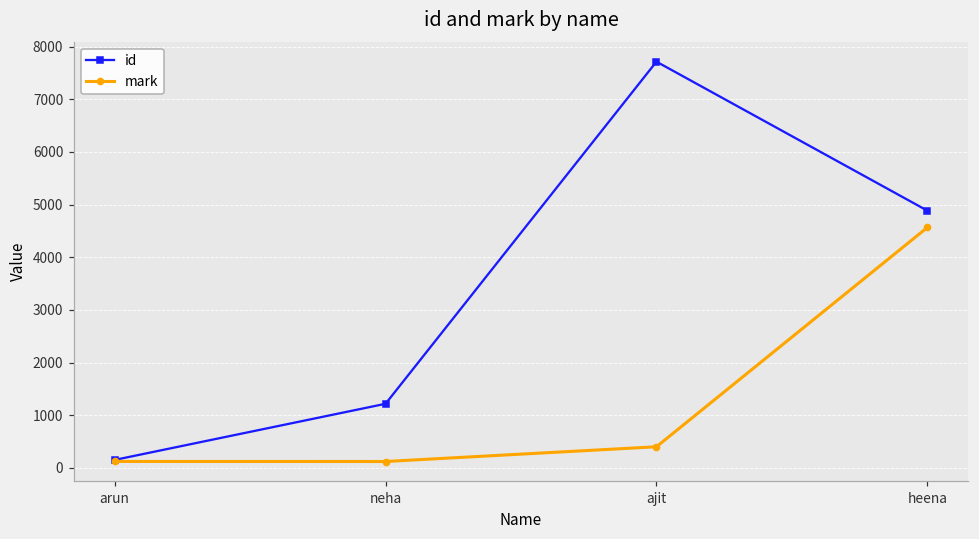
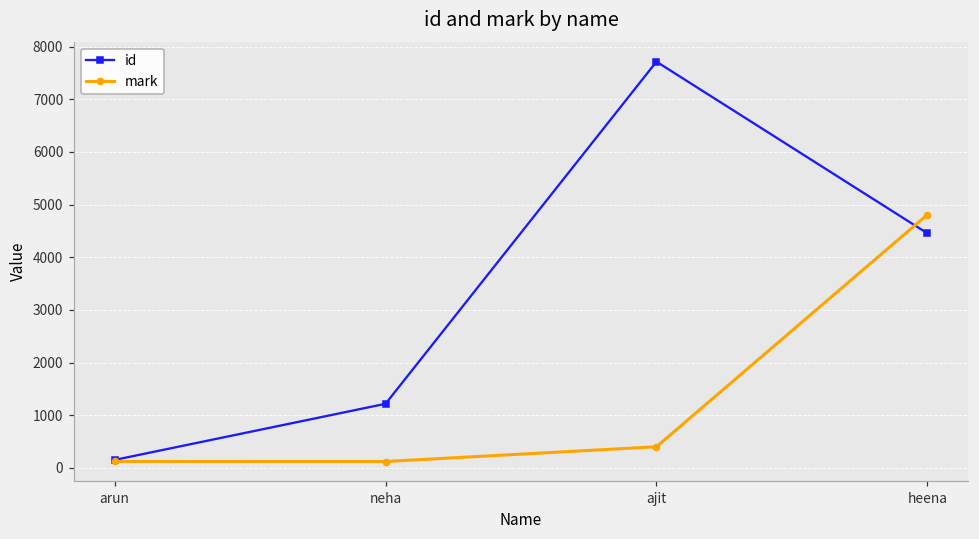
  {
    "id": {
      "neha": 1200,
      "ajit": 7700,
-     "heena": 4900
+     "heena": 4500
    },
    "mark": {
      "neha": 100,
      "ajit": 400,
-     "heena": 4600
+     "heena": 4800
    }
  }
